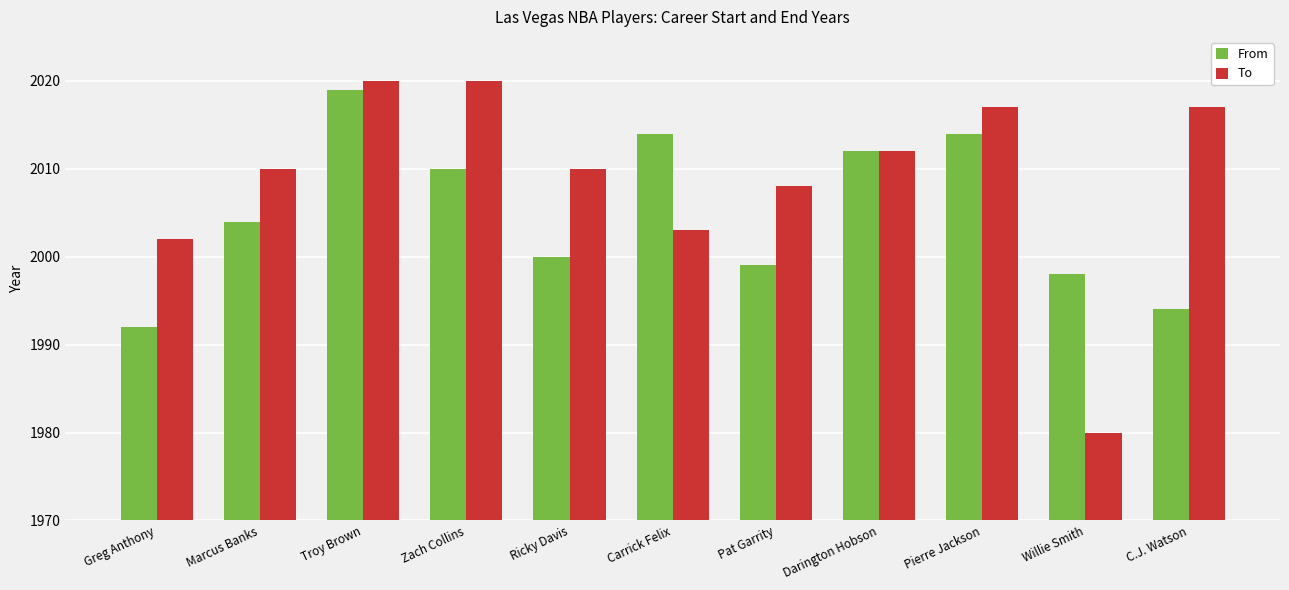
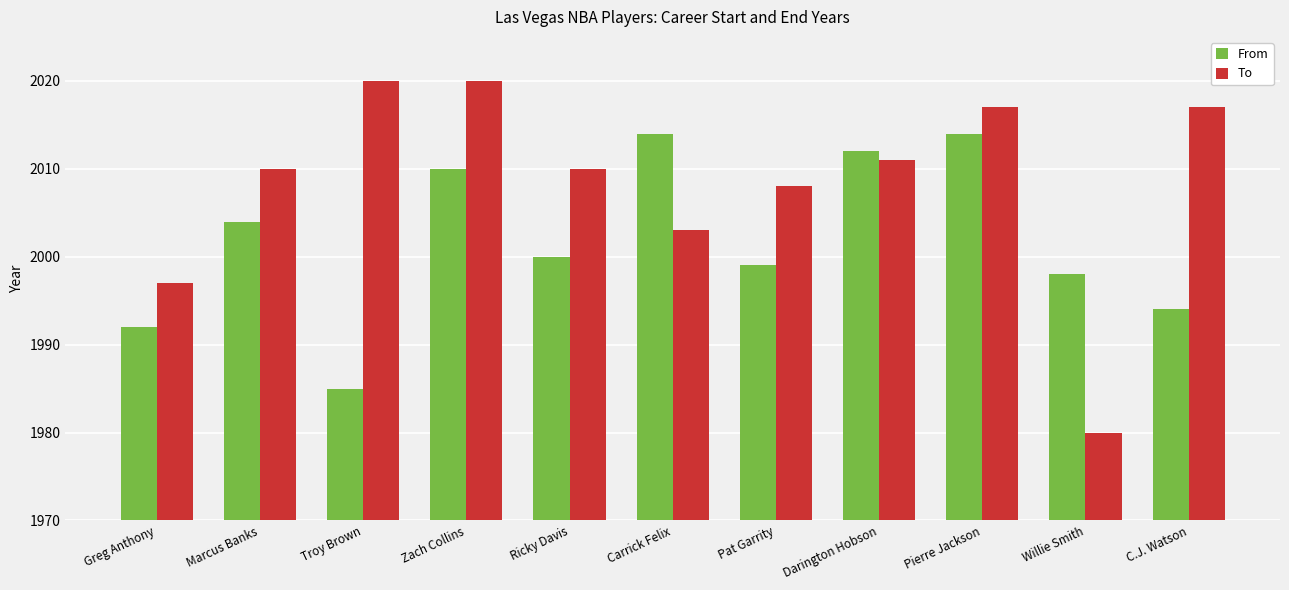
  {
    "From": {
      "Greg Anthony": 1992,
      "Marcus Banks": 2004,
-     "Troy Brown": 2019,
+     "Troy Brown": 1985,
      "Zach Collins": 2010,
      "Ricky Davis": 2000,
      "Carrick Felix": 2014,
      "Pat Garrity": 1999,
      "Darington Hobson": 2012,
      "Pierre Jackson": 2014,
      "Willie Smith": 1998,
      "C.J. Watson": 1994
    },
    "To": {
-     "Greg Anthony": 2002,
+     "Greg Anthony": 1997,
      "Marcus Banks": 2010,
      "Troy Brown": 2020,
      "Zach Collins": 2020,
      "Ricky Davis": 2010,
      "Carrick Felix": 2003,
      "Pat Garrity": 2008,
-     "Darington Hobson": 2012,
+     "Darington Hobson": 2011,
      "Pierre Jackson": 2017,
      "Willie Smith": 1980,
      "C.J. Watson": 2017
    }
  }
